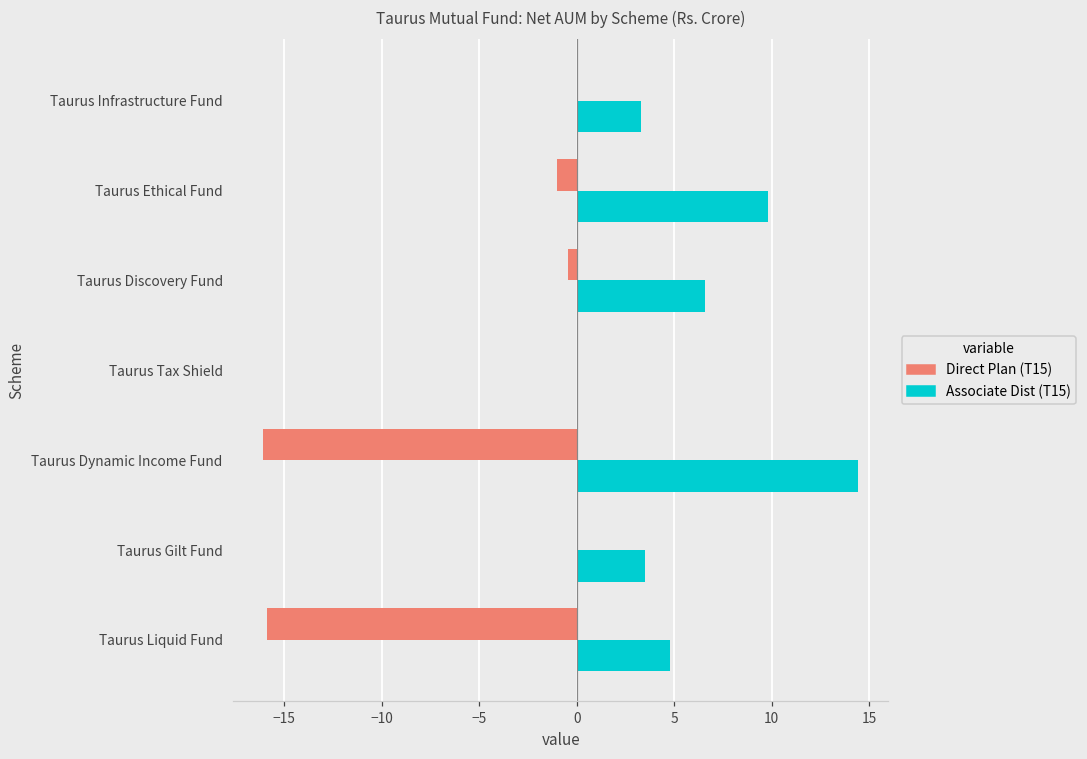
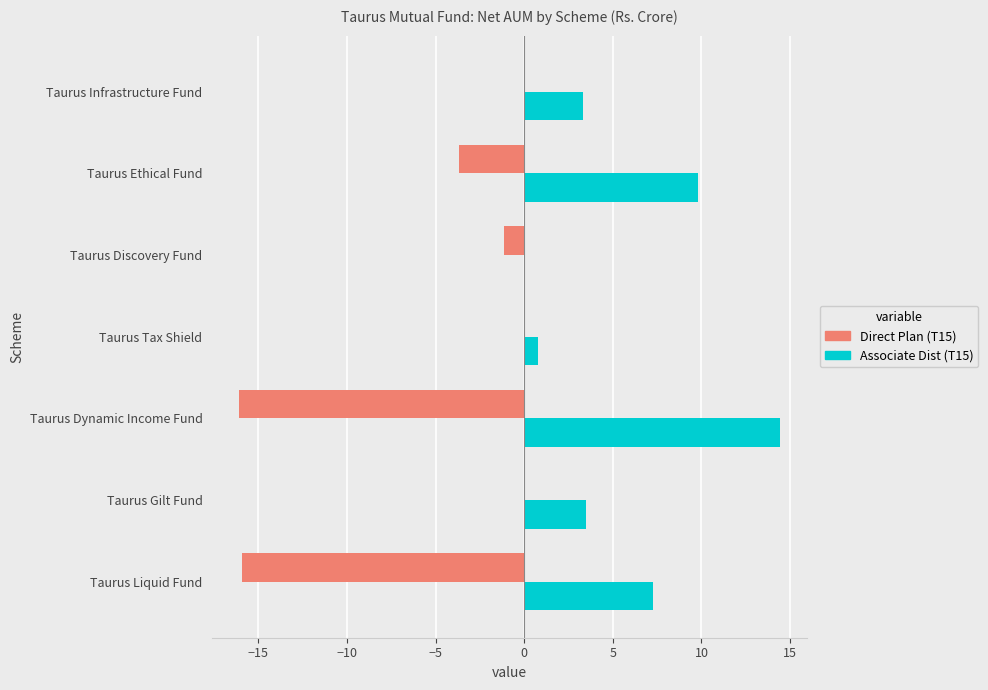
  {
    "Direct Plan (T15)": {
-     "Taurus Ethical Fund": -1.0,
-     "Taurus Discovery Fund": -0.5,
+     "Taurus Ethical Fund": -3.7,
+     "Taurus Discovery Fund": -1.1,
      "Taurus Dynamic Income Fund": -16.1,
      "Taurus Gilt Fund": 0.0,
      "Taurus Liquid Fund": -15.9
    },
    "Associate Dist (T15)": {
      "Taurus Infrastructure Fund": 3.3,
      "Taurus Ethical Fund": 9.8,
-     "Taurus Discovery Fund": 6.6,
-     "Taurus Tax Shield": 0.0,
+     "Taurus Discovery Fund": 0.0,
+     "Taurus Tax Shield": 0.8,
      "Taurus Dynamic Income Fund": 14.4,
      "Taurus Gilt Fund": 3.5,
-     "Taurus Liquid Fund": 4.8
+     "Taurus Liquid Fund": 7.3
    }
  }
